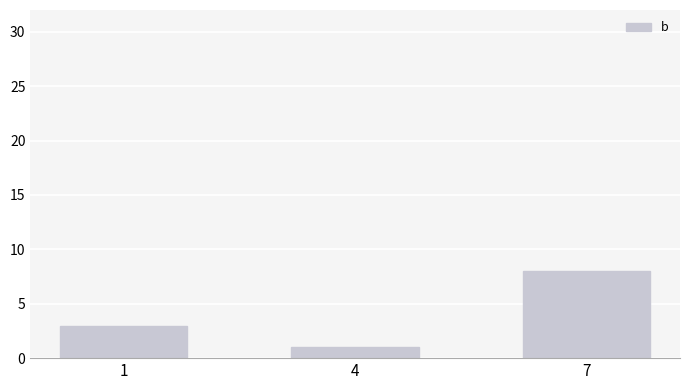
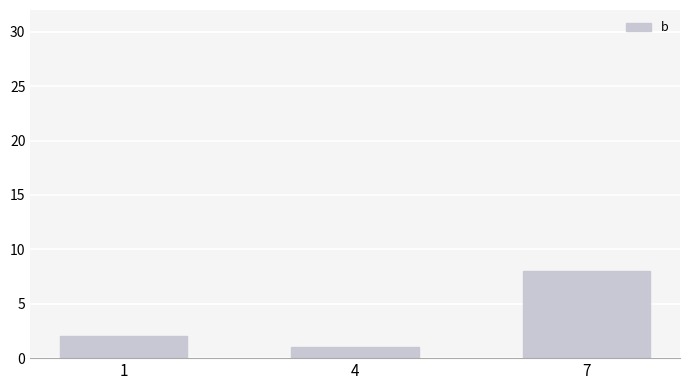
  {
-   "1": 3,
+   "1": 2,
    "4": 1,
    "7": 8
  }
